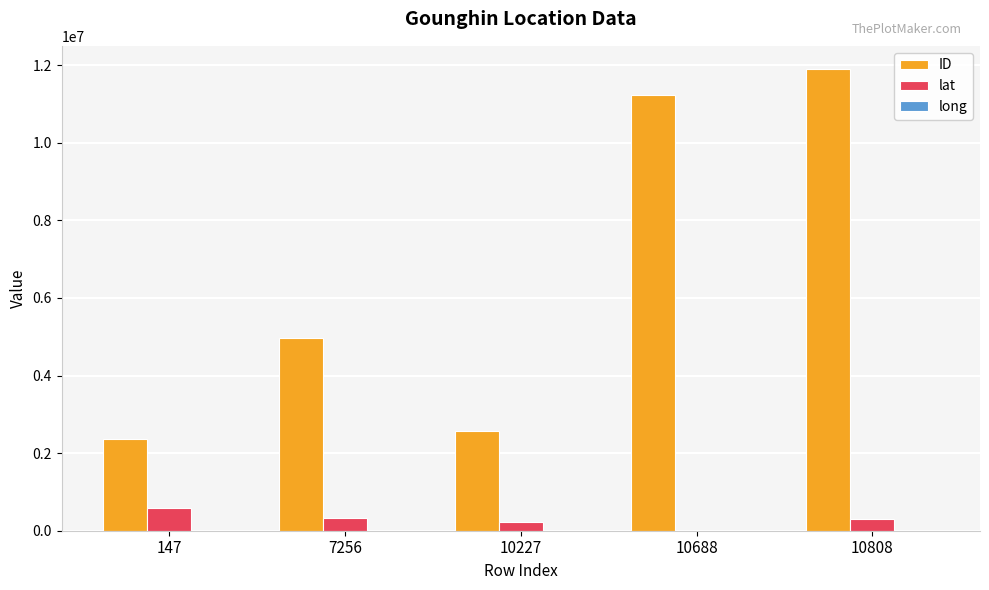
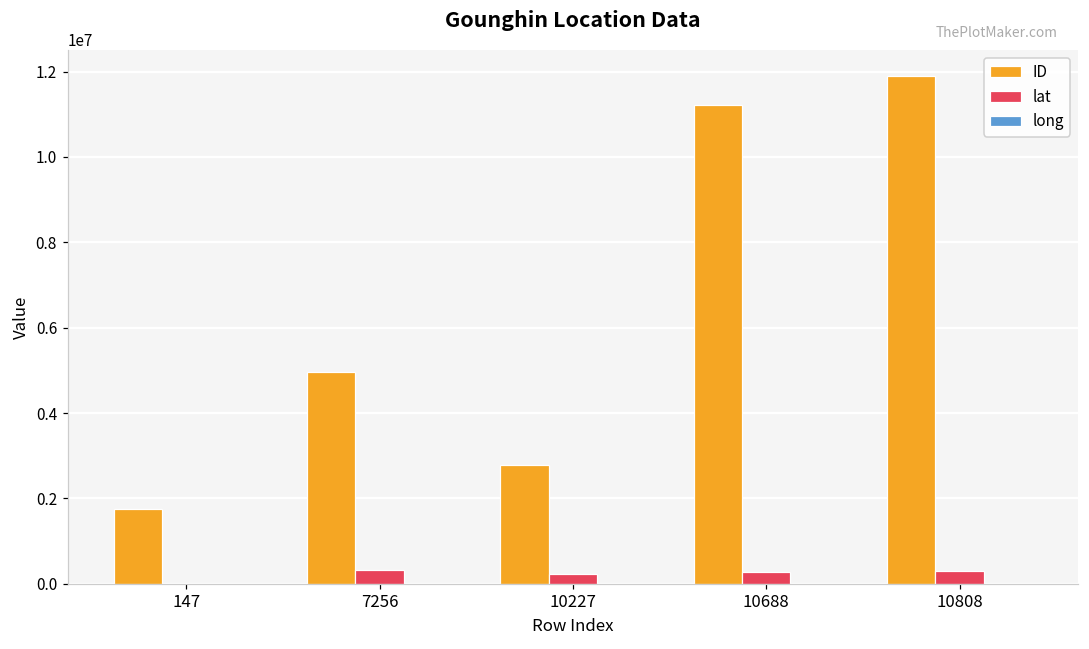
  {
    "ID": {
-     "147": 2400000,
+     "147": 1800000,
      "7256": 5000000,
-     "10227": 2600000,
+     "10227": 2800000,
      "10688": 11200000,
      "10808": 11900000
    },
    "lat": {
-     "147": 600000,
+     "147": 0,
      "7256": 300000,
      "10227": 200000,
-     "10688": 0,
+     "10688": 300000,
      "10808": 300000
    }
  }
